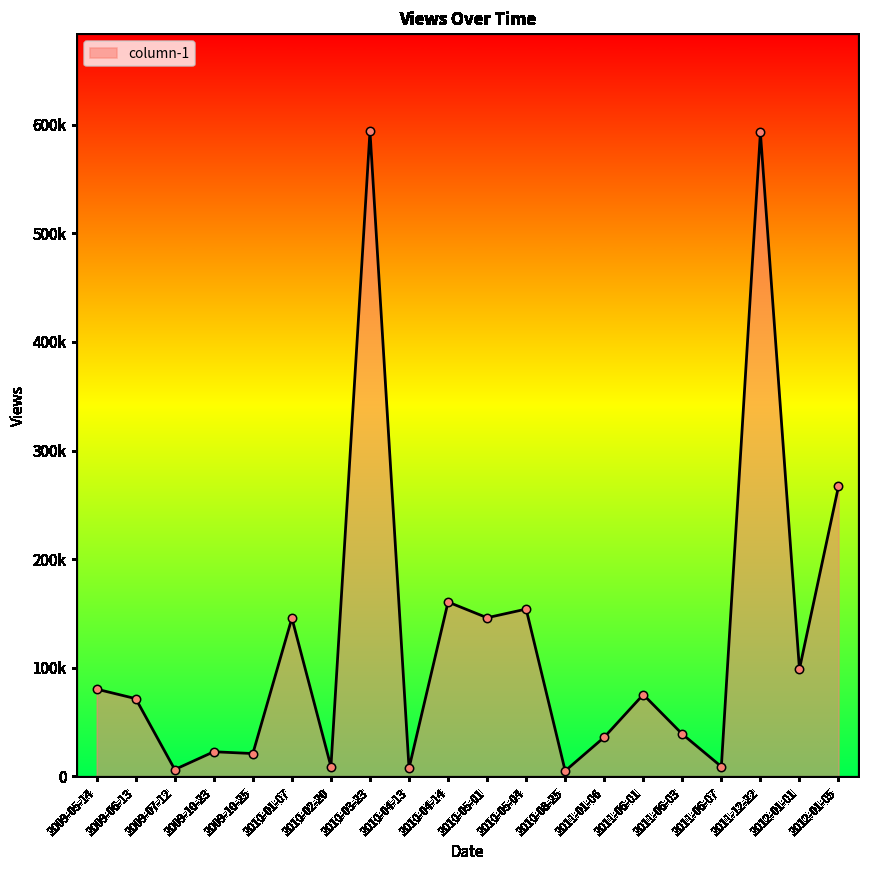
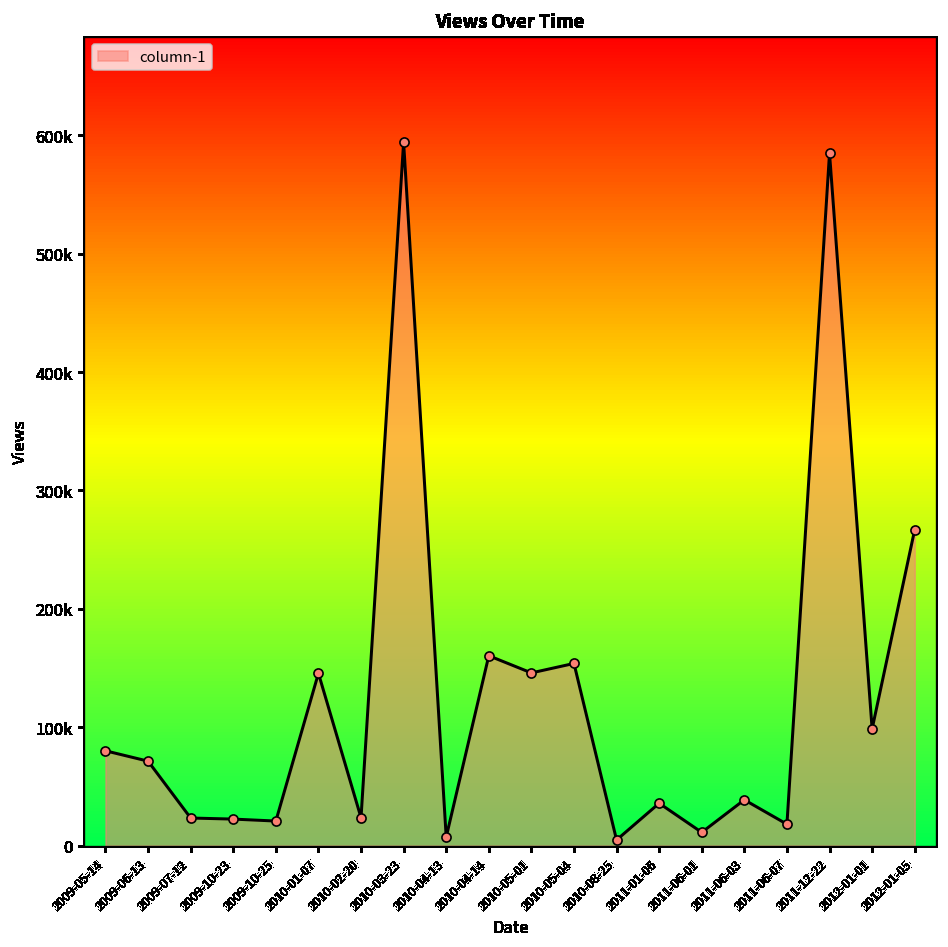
  {
    "2009-05-14": 80000,
    "2009-06-13": 70000,
-   "2009-07-12": 10000,
+   "2009-07-12": 20000,
    "2009-10-23": 20000,
    "2009-10-25": 20000,
    "2010-01-07": 150000,
-   "2010-02-20": 10000,
+   "2010-02-20": 20000,
    "2010-03-23": 590000,
    "2010-04-13": 10000,
    "2010-04-14": 160000,
    "2010-05-01": 150000,
    "2010-05-04": 150000,
    "2010-08-25": 0,
    "2011-01-06": 40000,
-   "2011-06-01": 80000,
+   "2011-06-01": 10000,
    "2011-06-03": 40000,
-   "2011-06-07": 10000,
-   "2011-12-22": 590000,
+   "2011-06-07": 20000,
+   "2011-12-22": 580000,
    "2012-01-01": 100000,
    "2012-01-05": 270000
  }
